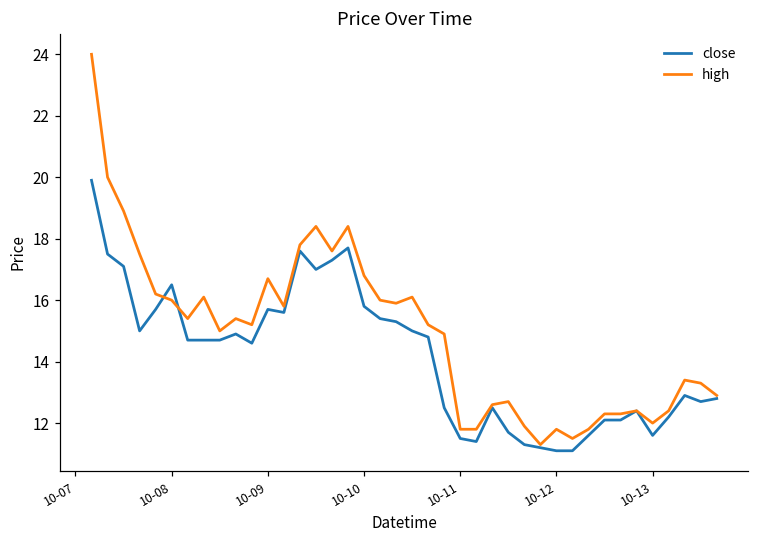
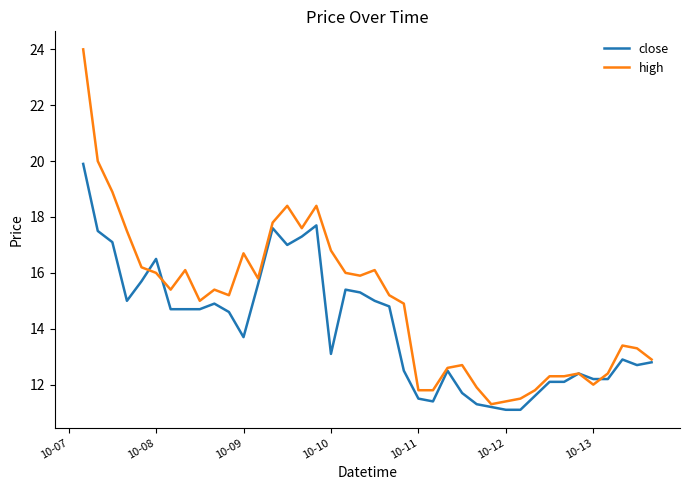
  {
    "close": {
      "10-08": 16.5,
-     "10-09": 15.7,
-     "10-10": 15.8,
+     "10-09": 13.7,
+     "10-10": 13.1,
      "10-11": 11.5,
      "10-12": 11.1,
-     "10-13": 11.6
+     "10-13": 12.2
    },
    "high": {
      "10-08": 16.0,
      "10-09": 16.7,
      "10-10": 16.8,
      "10-11": 11.8,
-     "10-12": 11.8,
+     "10-12": 11.4,
      "10-13": 12.0
    }
  }
